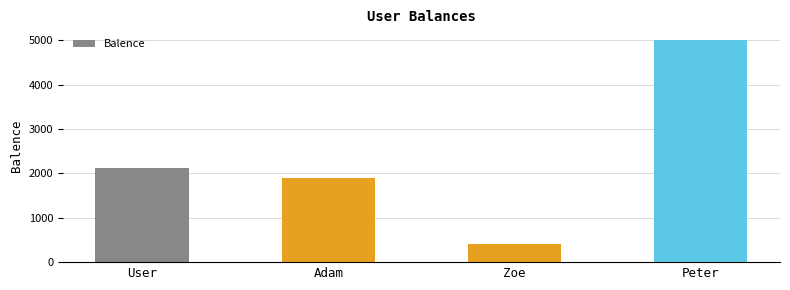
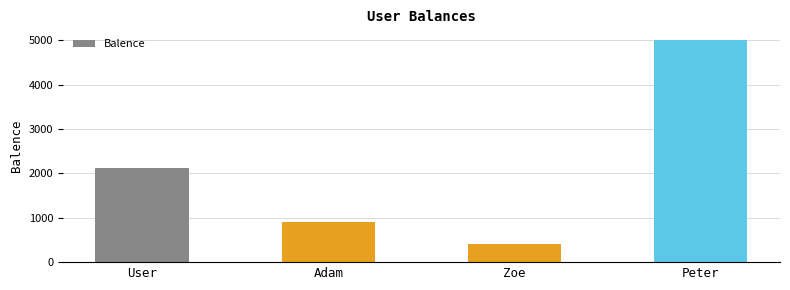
  {
    "User": 2100,
-   "Adam": 1900,
+   "Adam": 900,
    "Zoe": 400,
    "Peter": 5000
  }
